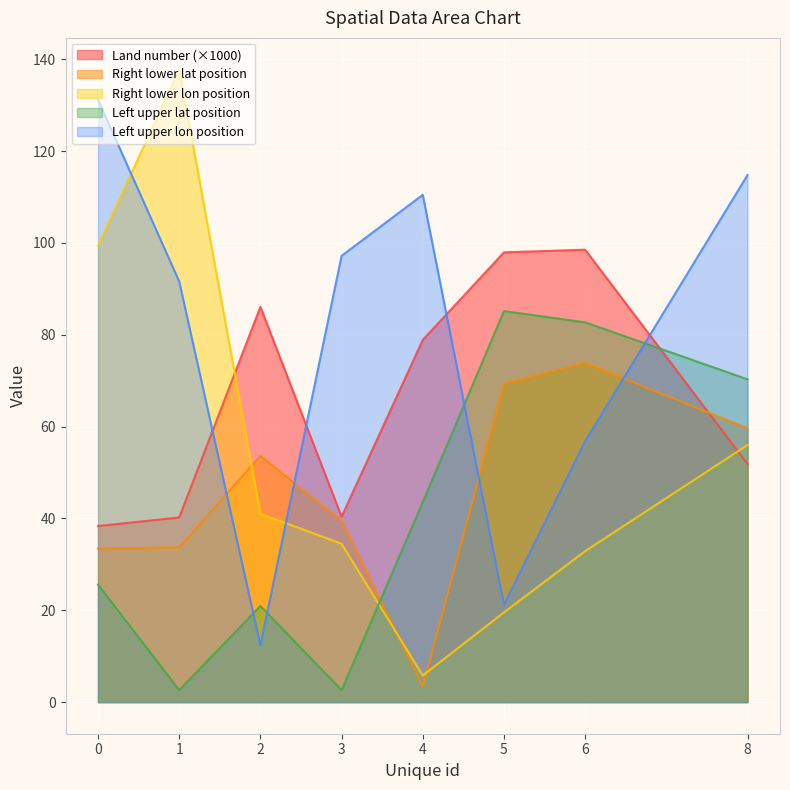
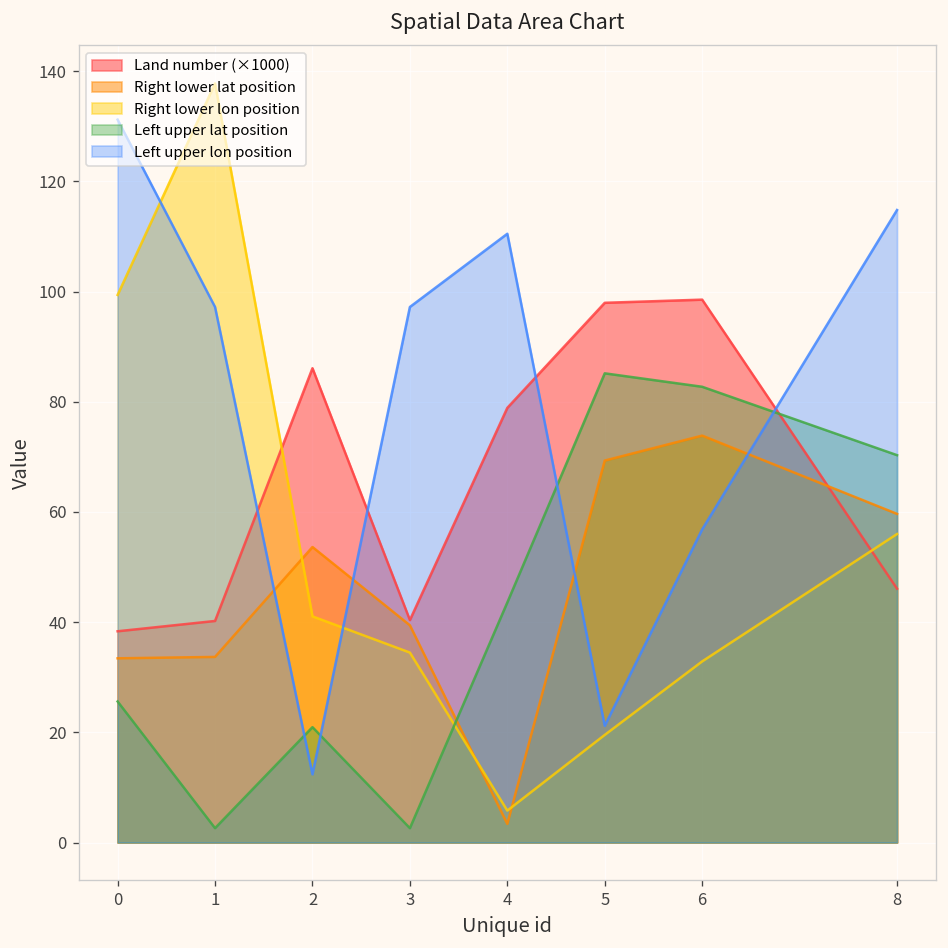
  {
    "Land number (×1000)": {
      "0": 38,
      "1": 40,
      "2": 86,
      "3": 40,
      "4": 79,
      "5": 98,
      "6": 99,
-     "8": 52
+     "8": 46
    },
    "Left upper lat position": {
      "0": 26,
      "1": 3,
      "2": 21,
      "3": 3,
      "4": 44,
      "5": 85,
      "6": 83,
      "8": 70
    },
    "Left upper lon position": {
-     "1": 92,
+     "1": 97,
      "2": 12,
      "3": 97,
      "4": 110,
      "5": 21,
      "6": 57,
      "8": 115
    }
  }
